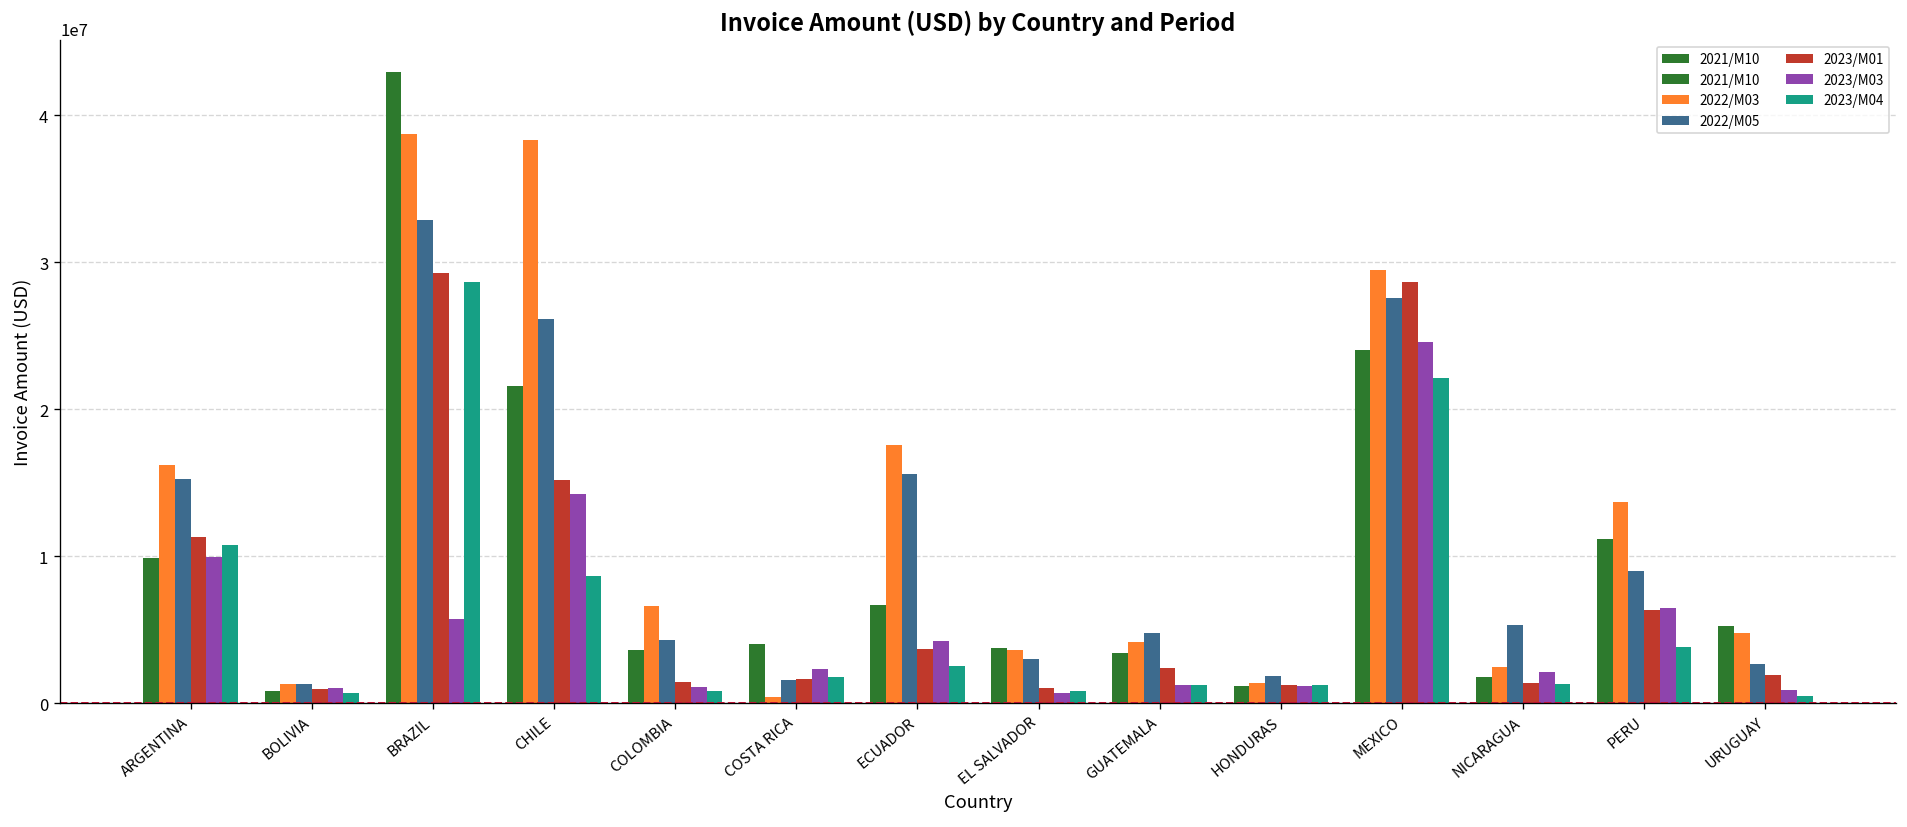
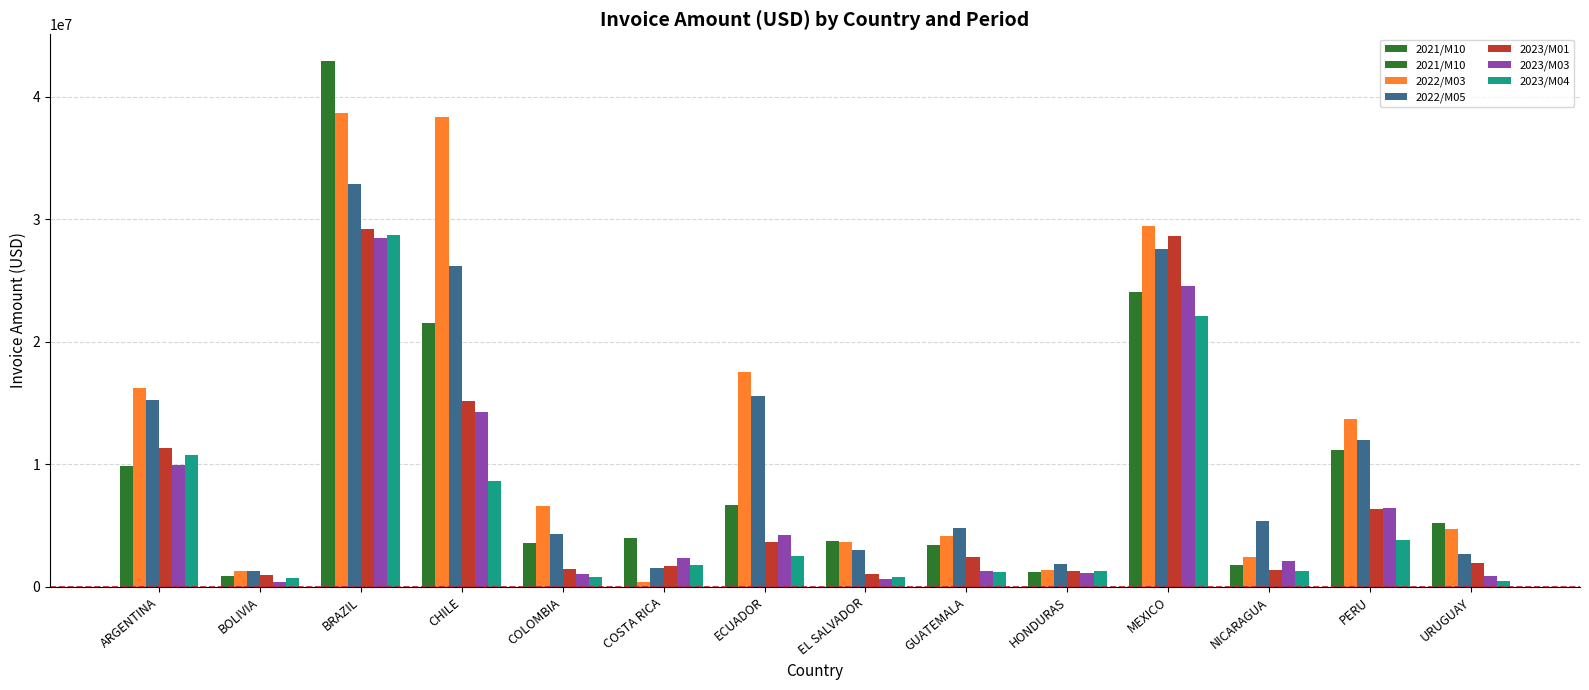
  {
    "2022/M03": {
      "ARGENTINA": 16200000,
      "BOLIVIA": 1300000,
      "BRAZIL": 38700000,
      "CHILE": 38300000,
      "COLOMBIA": 6600000,
      "COSTA RICA": 400000,
      "ECUADOR": 17600000,
      "EL SALVADOR": 3600000,
      "GUATEMALA": 4200000,
      "HONDURAS": 1400000,
      "MEXICO": 29500000,
      "NICARAGUA": 2500000,
      "PERU": 13700000,
      "URUGUAY": 4800000
    },
    "2022/M05": {
      "ARGENTINA": 15200000,
      "BOLIVIA": 1300000,
      "BRAZIL": 32900000,
      "CHILE": 26200000,
      "COLOMBIA": 4300000,
      "COSTA RICA": 1600000,
      "ECUADOR": 15600000,
      "EL SALVADOR": 3000000,
      "GUATEMALA": 4800000,
      "HONDURAS": 1900000,
      "MEXICO": 27600000,
      "NICARAGUA": 5300000,
-     "PERU": 9000000,
+     "PERU": 12000000,
      "URUGUAY": 2700000
    },
    "2023/M01": {
      "ARGENTINA": 11300000,
      "BOLIVIA": 1000000,
      "BRAZIL": 29200000,
      "CHILE": 15200000,
      "COLOMBIA": 1500000,
      "COSTA RICA": 1700000,
      "ECUADOR": 3700000,
      "EL SALVADOR": 1000000,
      "GUATEMALA": 2400000,
      "HONDURAS": 1300000,
      "MEXICO": 28700000,
      "NICARAGUA": 1400000,
      "PERU": 6400000,
      "URUGUAY": 1900000
    },
    "2023/M03": {
      "ARGENTINA": 10000000,
-     "BOLIVIA": 1000000,
-     "BRAZIL": 5700000,
+     "BOLIVIA": 400000,
+     "BRAZIL": 28500000,
      "CHILE": 14300000,
      "COLOMBIA": 1100000,
      "COSTA RICA": 2400000,
      "ECUADOR": 4200000,
      "EL SALVADOR": 700000,
      "GUATEMALA": 1300000,
      "HONDURAS": 1200000,
      "MEXICO": 24600000,
      "NICARAGUA": 2100000,
      "PERU": 6400000,
      "URUGUAY": 900000
    },
    "2023/M04": {
      "ARGENTINA": 10800000,
      "BOLIVIA": 700000,
      "BRAZIL": 28700000,
      "CHILE": 8700000,
      "COLOMBIA": 800000,
      "COSTA RICA": 1800000,
      "ECUADOR": 2500000,
      "EL SALVADOR": 800000,
      "GUATEMALA": 1200000,
      "HONDURAS": 1300000,
      "MEXICO": 22100000,
      "NICARAGUA": 1300000,
      "PERU": 3800000,
      "URUGUAY": 500000
    }
  }
